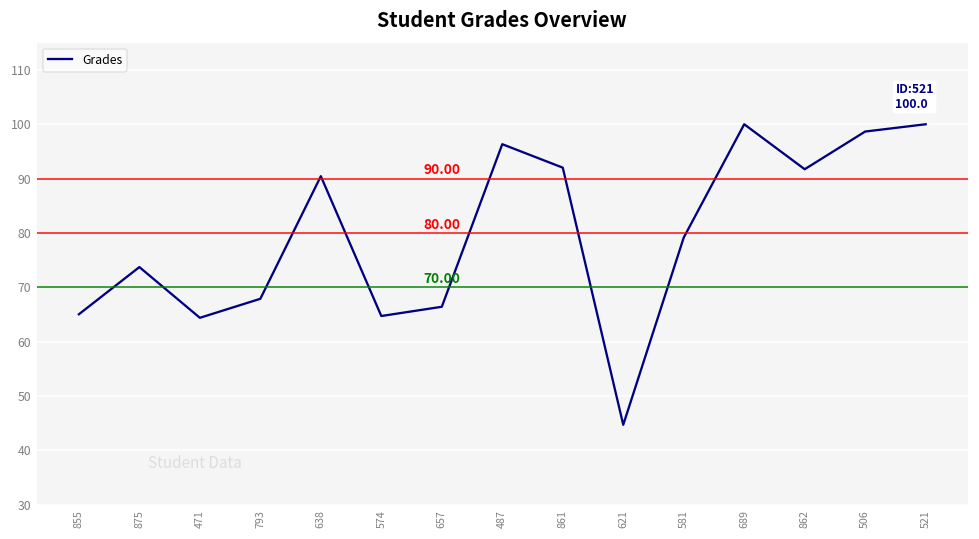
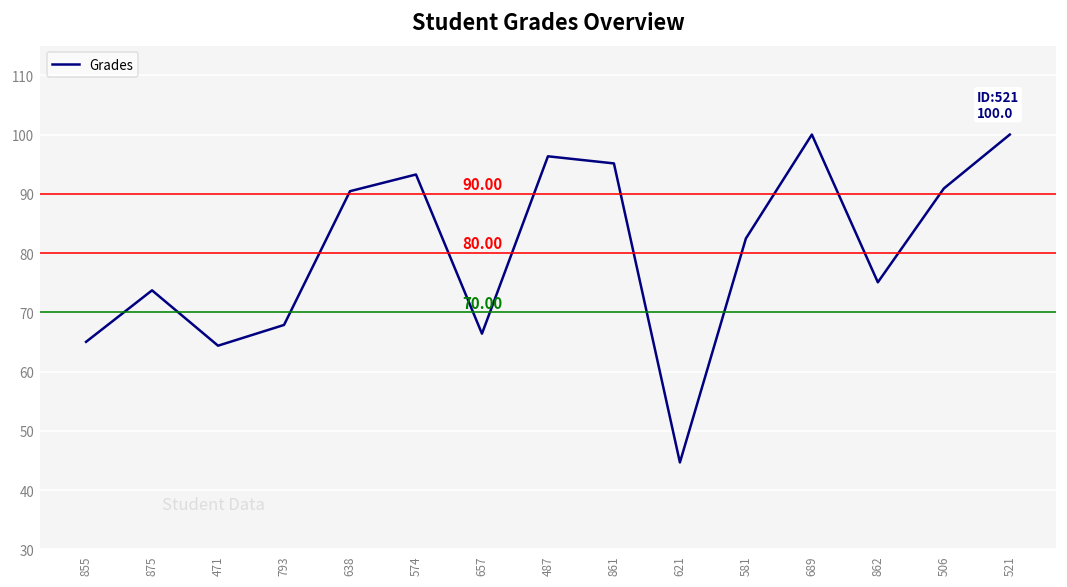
  {
    "855": 65,
    "875": 74,
    "471": 64,
    "793": 68,
    "638": 90,
-   "574": 65,
+   "574": 93,
    "487": 96,
-   "861": 92,
+   "861": 95,
    "621": 45,
-   "581": 79,
+   "581": 82,
    "689": 100,
-   "862": 92,
-   "506": 99
+   "862": 75,
+   "506": 91
  }
